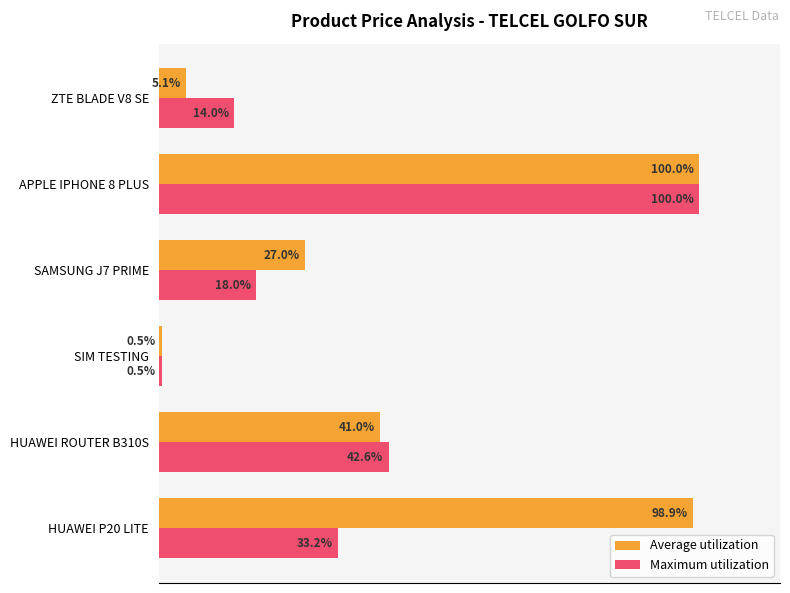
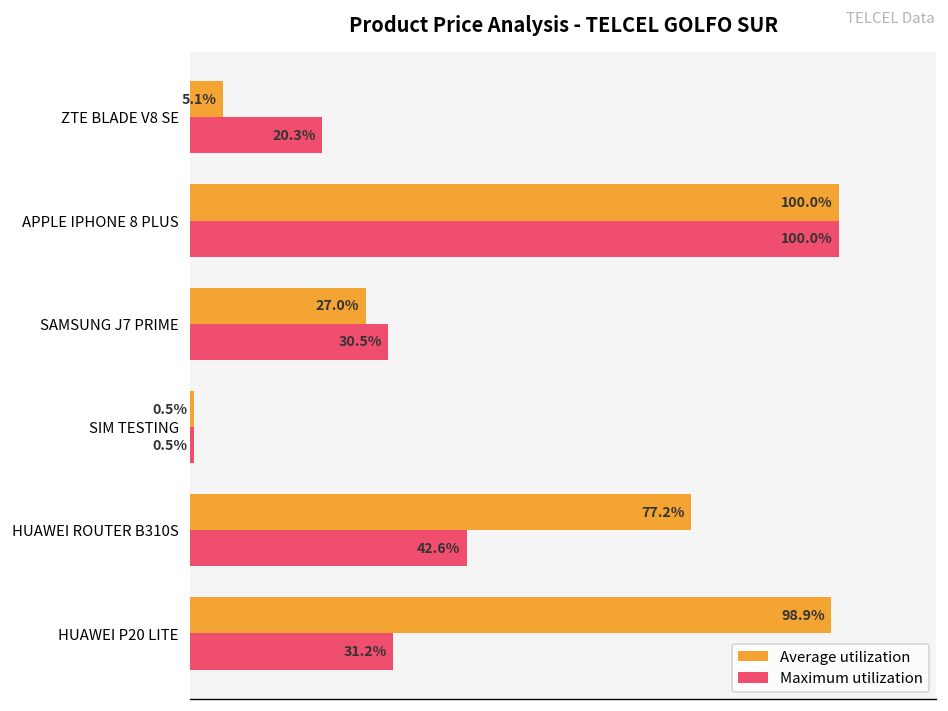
  {
    "Average utilization": {
      "ZTE BLADE V8 SE": "5.1%",
      "APPLE IPHONE 8 PLUS": "100.0%",
      "SAMSUNG J7 PRIME": "27.0%",
      "SIM TESTING": "0.5%",
-     "HUAWEI ROUTER B310S": "41.0%",
+     "HUAWEI ROUTER B310S": "77.2%",
      "HUAWEI P20 LITE": "98.9%"
    },
    "Maximum utilization": {
-     "ZTE BLADE V8 SE": "14.0%",
+     "ZTE BLADE V8 SE": "20.3%",
      "APPLE IPHONE 8 PLUS": "100.0%",
-     "SAMSUNG J7 PRIME": "18.0%",
+     "SAMSUNG J7 PRIME": "30.5%",
      "SIM TESTING": "0.5%",
      "HUAWEI ROUTER B310S": "42.6%",
-     "HUAWEI P20 LITE": "33.2%"
+     "HUAWEI P20 LITE": "31.2%"
    }
  }
